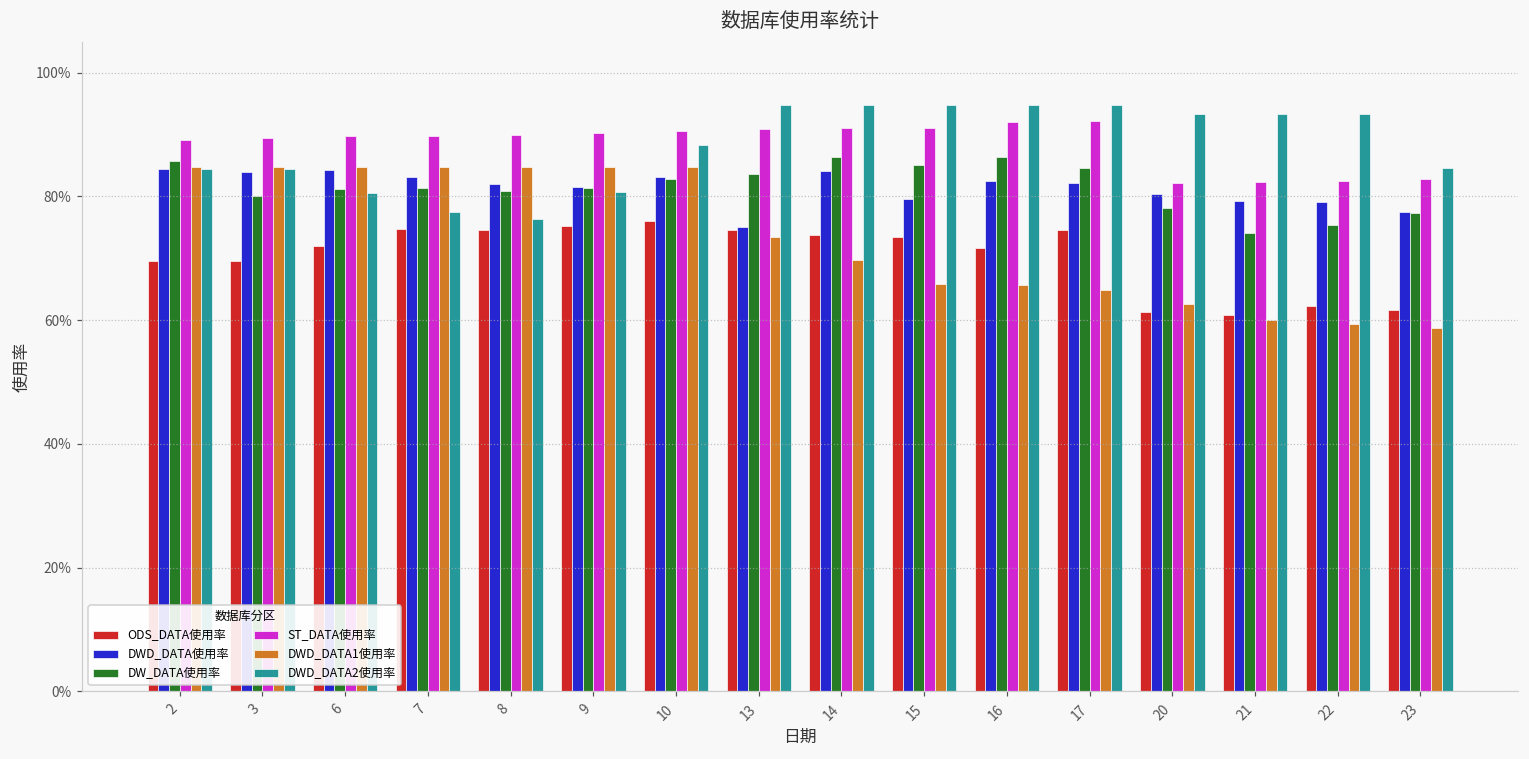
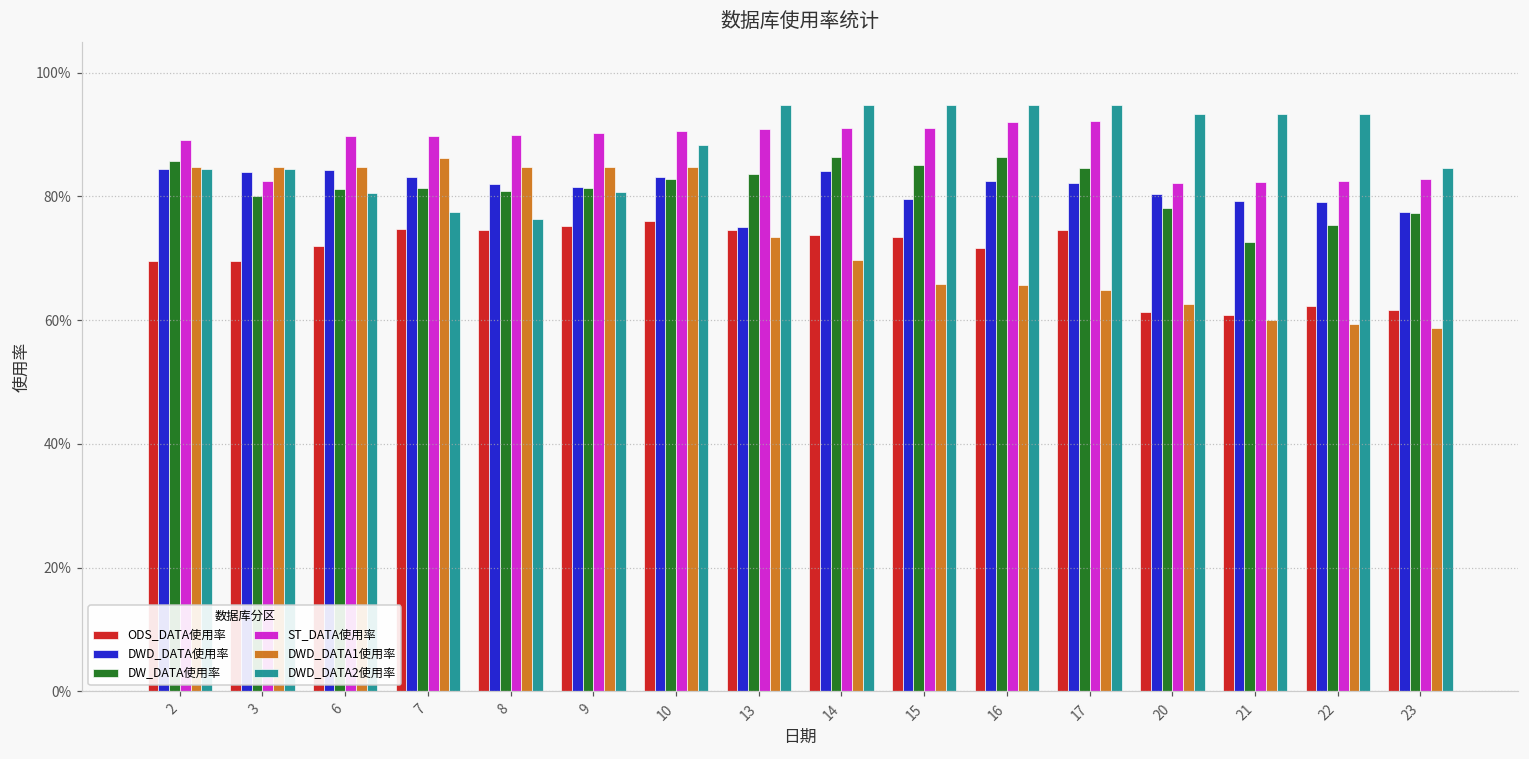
  {
    "ODS_DATA使用率": {
      "2": "70%",
      "3": "70%",
      "6": "72%",
      "7": "75%",
      "8": "75%",
      "9": "75%",
      "10": "76%",
      "13": "75%",
      "14": "74%",
      "15": "73%",
      "16": "72%",
      "17": "74%",
      "20": "61%",
      "21": "61%",
      "22": "62%",
      "23": "62%"
    },
    "DWD_DATA使用率": {
      "2": "84%",
      "3": "84%",
      "6": "84%",
      "7": "83%",
      "8": "82%",
      "9": "82%",
      "10": "83%",
      "13": "75%",
      "14": "84%",
      "15": "80%",
      "16": "82%",
      "17": "82%",
      "20": "80%",
      "21": "79%",
      "22": "79%",
      "23": "77%"
    },
    "DW_DATA使用率": {
      "2": "86%",
      "3": "80%",
      "6": "81%",
      "7": "81%",
      "8": "81%",
      "9": "81%",
      "10": "83%",
      "13": "84%",
      "14": "86%",
      "15": "85%",
      "16": "86%",
      "17": "85%",
      "20": "78%",
-     "21": "74%",
+     "21": "73%",
      "22": "75%",
      "23": "77%"
    },
    "ST_DATA使用率": {
      "2": "89%",
-     "3": "89%",
+     "3": "82%",
      "6": "90%",
      "7": "90%",
      "8": "90%",
      "9": "90%",
      "10": "91%",
      "13": "91%",
      "14": "91%",
      "15": "91%",
      "16": "92%",
      "17": "92%",
      "20": "82%",
      "21": "82%",
      "22": "82%",
      "23": "83%"
    },
    "DWD_DATA1使用率": {
      "2": "85%",
      "3": "85%",
      "6": "85%",
-     "7": "85%",
+     "7": "86%",
      "8": "85%",
      "9": "85%",
      "10": "85%",
      "13": "73%",
      "14": "70%",
      "15": "66%",
      "16": "66%",
      "17": "65%",
      "20": "63%",
      "21": "60%",
      "22": "59%",
      "23": "59%"
    },
    "DWD_DATA2使用率": {
      "2": "84%",
      "3": "84%",
      "6": "81%",
      "7": "78%",
      "8": "76%",
      "9": "81%",
      "10": "88%",
      "13": "95%",
      "14": "95%",
      "15": "95%",
      "16": "95%",
      "17": "95%",
      "20": "93%",
      "21": "93%",
      "22": "93%",
      "23": "85%"
    }
  }
